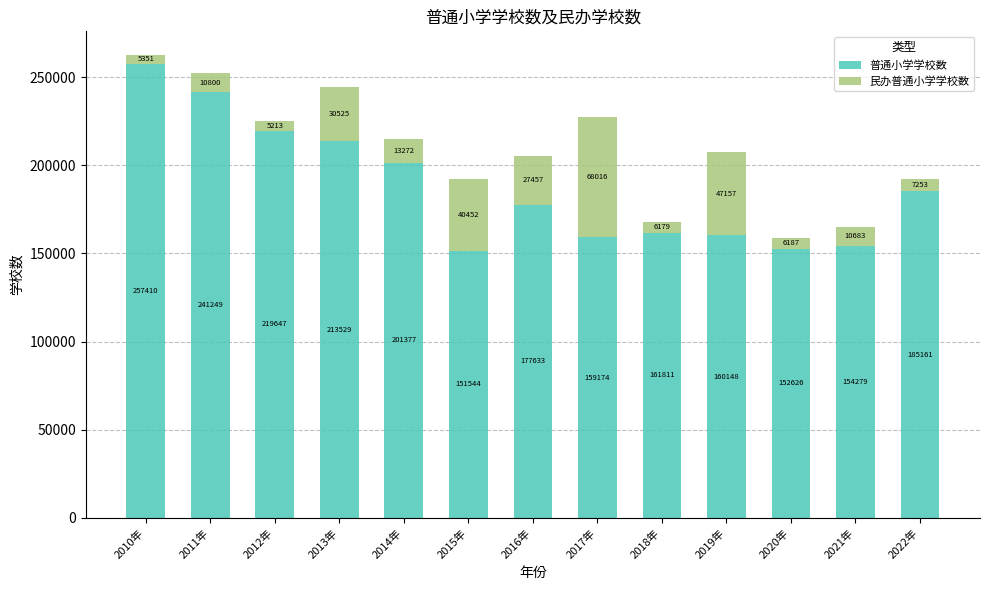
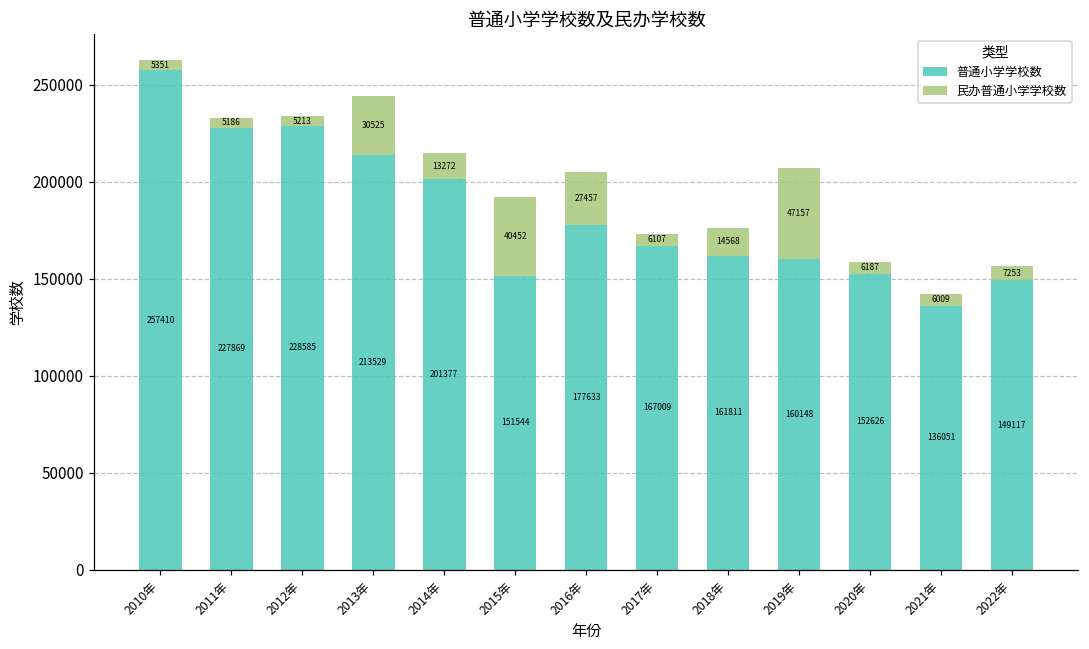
  {
    "普通小学学校数": {
      "2010年": 257410,
-     "2011年": 241249,
-     "2012年": 219647,
+     "2011年": 227869,
+     "2012年": 228585,
      "2013年": 213529,
      "2014年": 201377,
      "2015年": 151544,
      "2016年": 177633,
-     "2017年": 159174,
+     "2017年": 167009,
      "2018年": 161811,
      "2019年": 160148,
      "2020年": 152626,
-     "2021年": 154279,
-     "2022年": 185161
+     "2021年": 136051,
+     "2022年": 149117
    },
    "民办普通小学学校数": {
      "2010年": 5351,
-     "2011年": 10800,
+     "2011年": 5186,
      "2012年": 5213,
      "2013年": 30525,
      "2014年": 13272,
      "2015年": 40452,
      "2016年": 27457,
-     "2017年": 68016,
-     "2018年": 6179,
+     "2017年": 6107,
+     "2018年": 14568,
      "2019年": 47157,
      "2020年": 6187,
-     "2021年": 10683,
+     "2021年": 6009,
      "2022年": 7253
    }
  }
